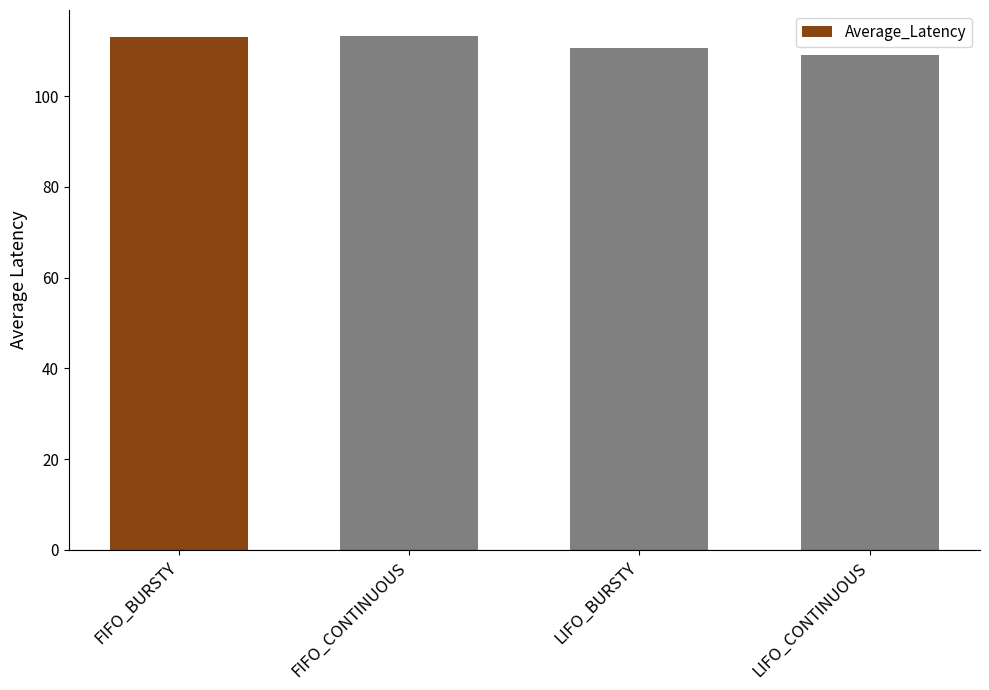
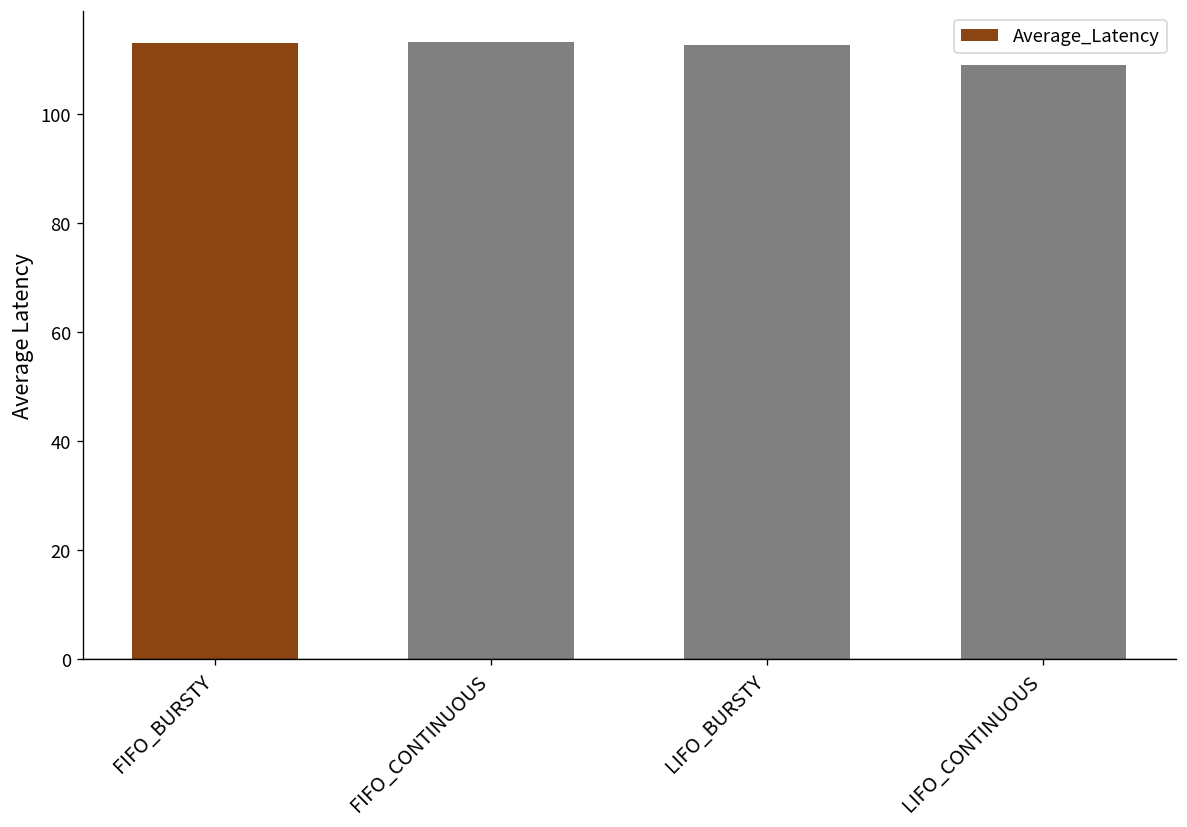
  {
    "FIFO_BURSTY": 113,
    "FIFO_CONTINUOUS": 113,
-   "LIFO_BURSTY": 111,
+   "LIFO_BURSTY": 113,
    "LIFO_CONTINUOUS": 109
  }
